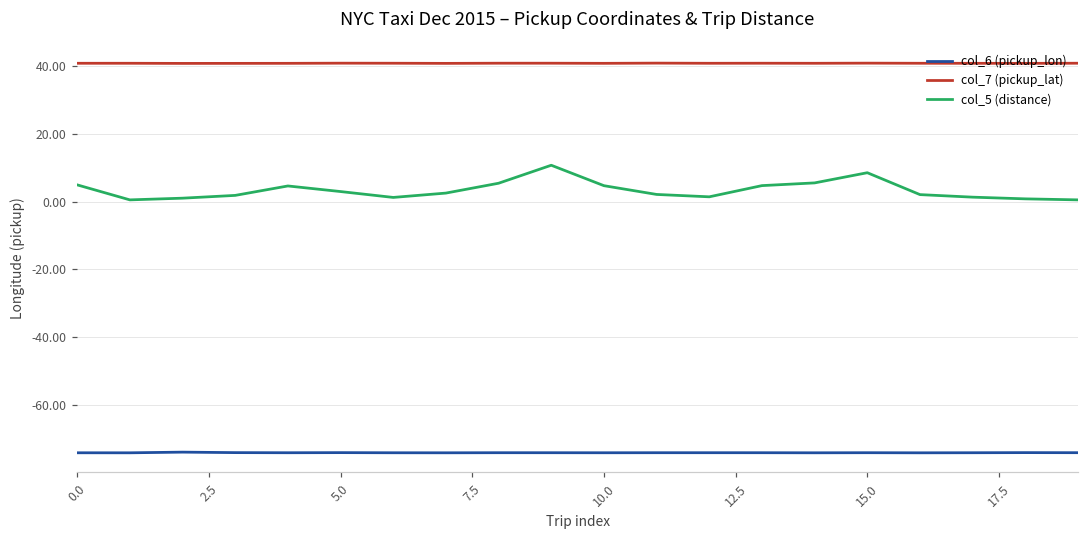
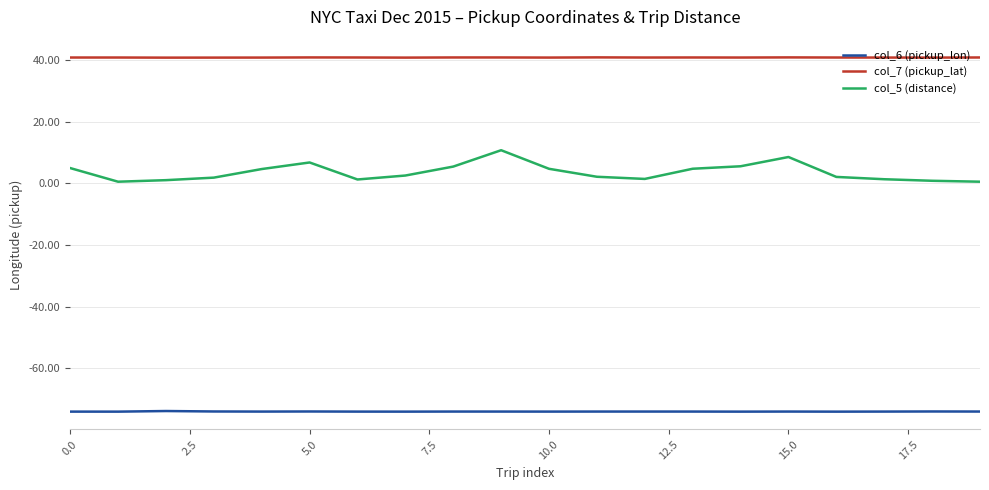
  {
    "col_6 (pickup_lon)": {
      "0.0": -74,
      "5.0": -74,
      "10.0": -74,
      "15.0": -74
    },
    "col_7 (pickup_lat)": {
      "0.0": 41,
      "5.0": 41,
      "10.0": 41,
      "15.0": 41
    },
    "col_5 (distance)": {
      "0.0": 5,
-     "5.0": 3,
+     "5.0": 7,
      "10.0": 5,
      "15.0": 9
    }
  }
